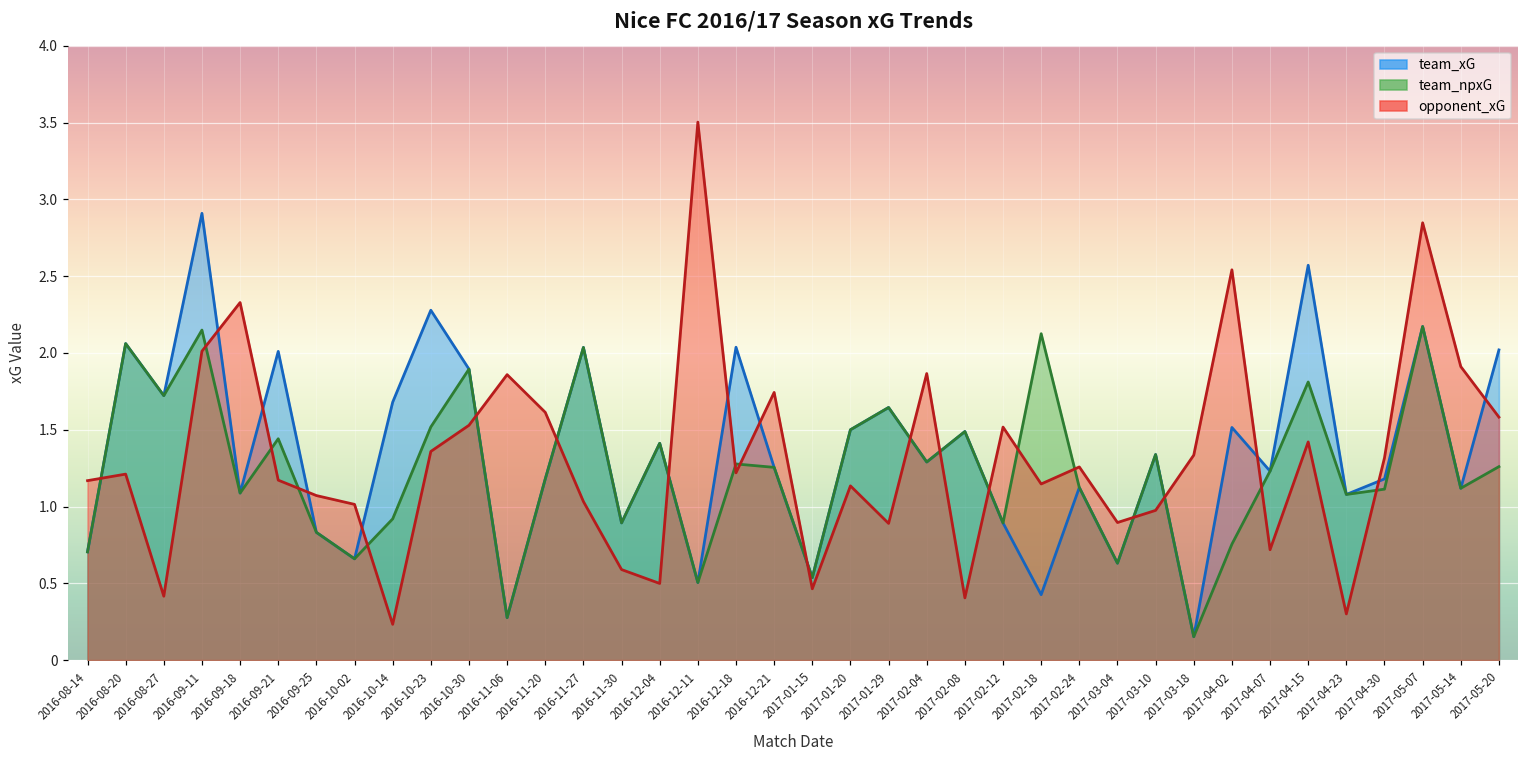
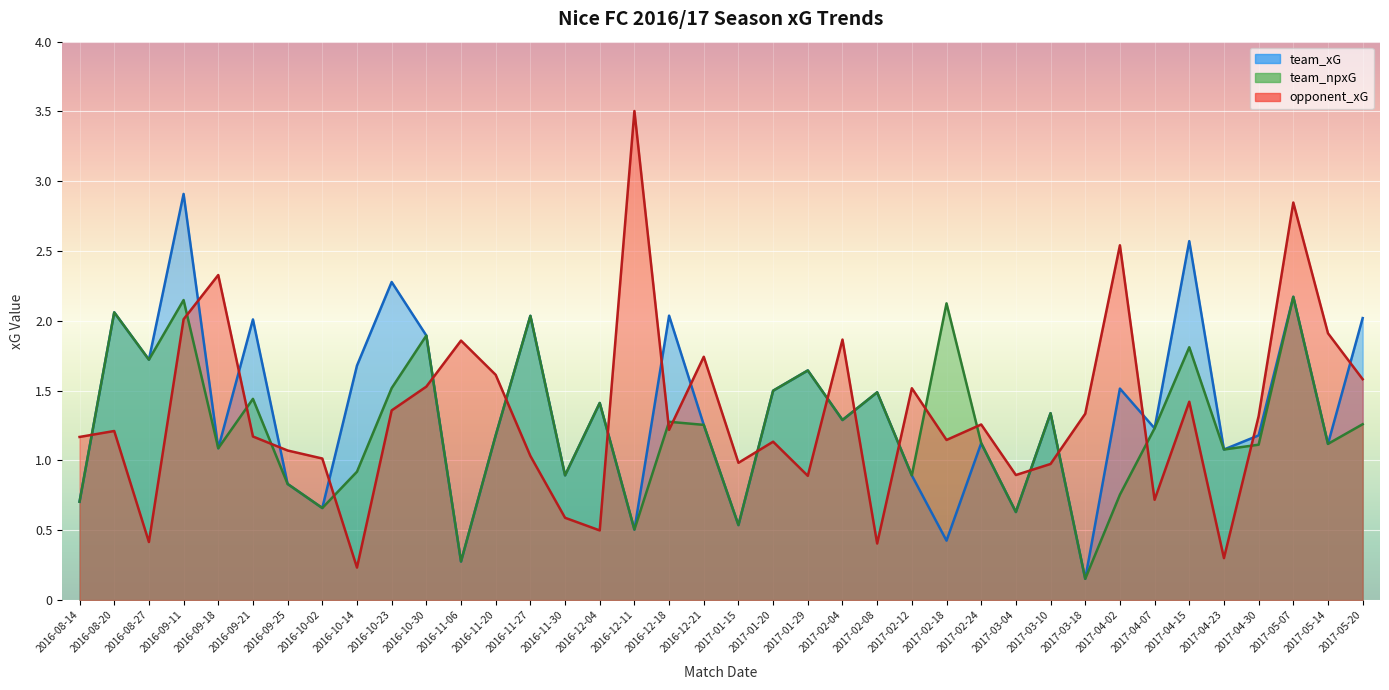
  {
    "team_xG": {
      "2016-09-11": 2.91,
      "2016-09-21": 2.01,
      "2016-10-14": 1.68,
      "2016-10-23": 2.28,
      "2016-12-18": 2.04,
      "2017-02-18": 0.43,
      "2017-04-02": 1.51,
      "2017-04-15": 2.57,
      "2017-04-30": 1.18,
      "2017-05-20": 2.02
    },
    "team_npxG": {
      "2016-09-11": 2.15,
      "2016-09-21": 1.44,
      "2016-10-14": 0.92,
      "2016-10-23": 1.52,
      "2016-12-18": 1.28,
      "2017-02-18": 2.13,
      "2017-04-02": 0.75,
      "2017-04-15": 1.81,
      "2017-04-30": 1.11,
      "2017-05-20": 1.26
    },
    "opponent_xG": {
      "2016-08-14": 1.17,
      "2016-08-20": 1.21,
      "2016-08-27": 0.42,
      "2016-09-11": 2.01,
      "2016-09-18": 2.33,
      "2016-09-21": 1.17,
      "2016-09-25": 1.07,
      "2016-10-02": 1.01,
      "2016-10-14": 0.23,
      "2016-10-23": 1.36,
      "2016-10-30": 1.53,
      "2016-11-06": 1.86,
      "2016-11-20": 1.61,
      "2016-11-27": 1.03,
      "2016-11-30": 0.59,
      "2016-12-04": 0.50,
      "2016-12-11": 3.50,
      "2016-12-18": 1.22,
      "2016-12-21": 1.74,
-     "2017-01-15": 0.46,
+     "2017-01-15": 0.98,
      "2017-01-20": 1.13,
      "2017-01-29": 0.89,
      "2017-02-04": 1.87,
      "2017-02-08": 0.41,
      "2017-02-12": 1.52,
      "2017-02-18": 1.15,
      "2017-02-24": 1.26,
      "2017-03-04": 0.90,
      "2017-03-10": 0.98,
      "2017-03-18": 1.33,
      "2017-04-02": 2.54,
      "2017-04-07": 0.72,
      "2017-04-15": 1.42,
      "2017-04-23": 0.30,
      "2017-04-30": 1.32,
      "2017-05-07": 2.85,
      "2017-05-14": 1.91,
      "2017-05-20": 1.58
    }
  }
